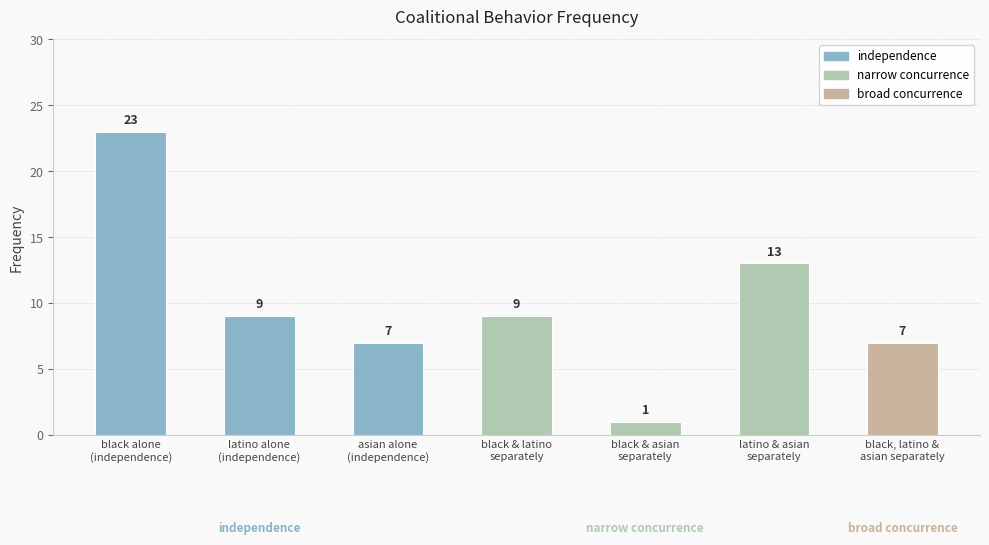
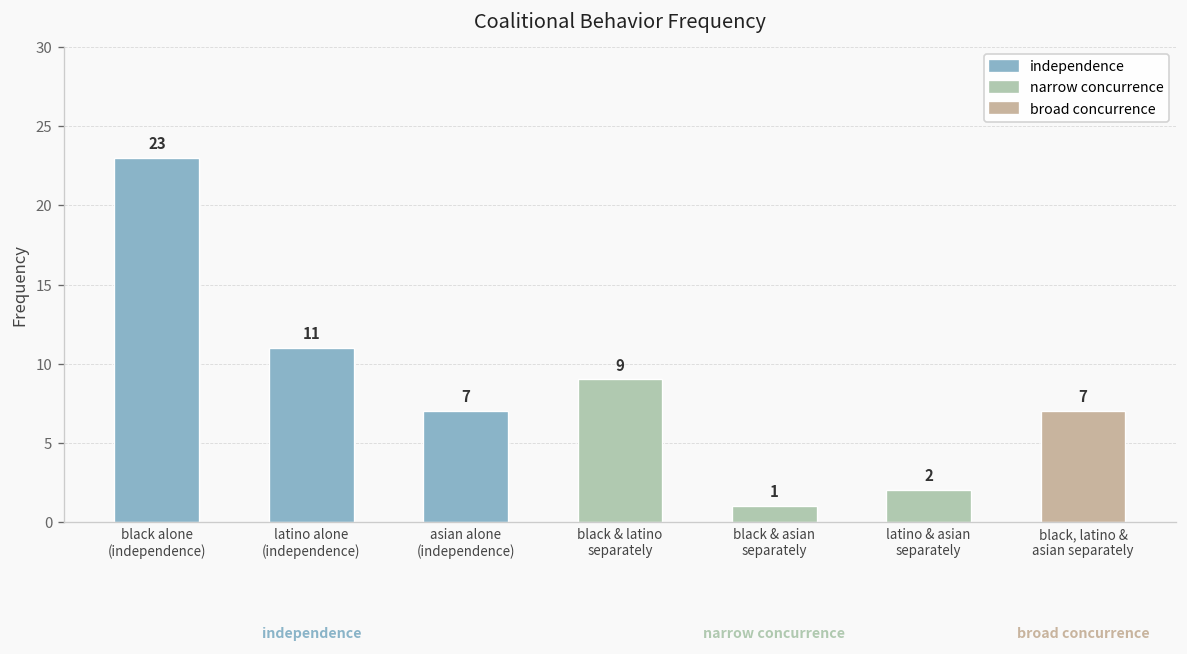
  {
    "black alone (independence)": 23,
-   "latino alone (independence)": 9,
+   "latino alone (independence)": 11,
    "asian alone (independence)": 7,
    "black & latino separately": 9,
    "black & asian separately": 1,
-   "latino & asian separately": 13,
+   "latino & asian separately": 2,
    "black, latino & asian separately": 7
  }
